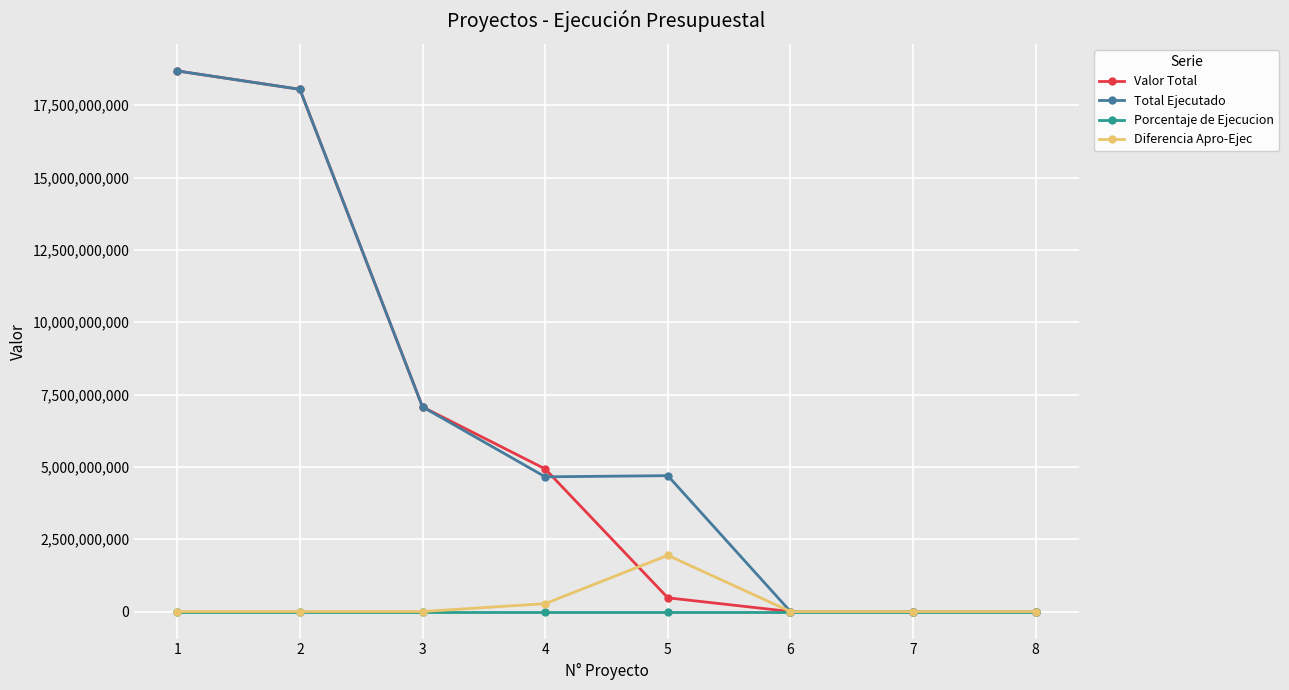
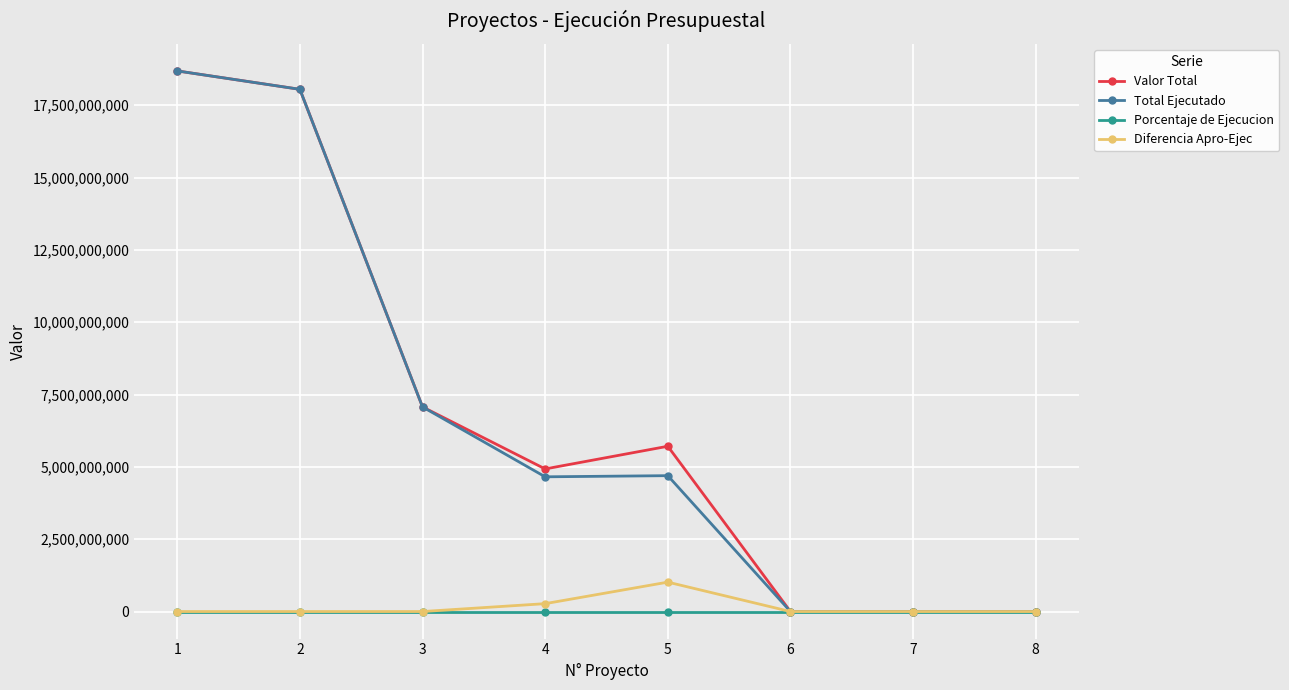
  {
    "Valor Total": {
      "4": "4,900,000,000",
-     "5": "500,000,000"
+     "5": "5,700,000,000"
    },
    "Diferencia Apro-Ejec": {
      "4": "300,000,000",
-     "5": "1,900,000,000"
+     "5": "1,000,000,000"
    }
  }
